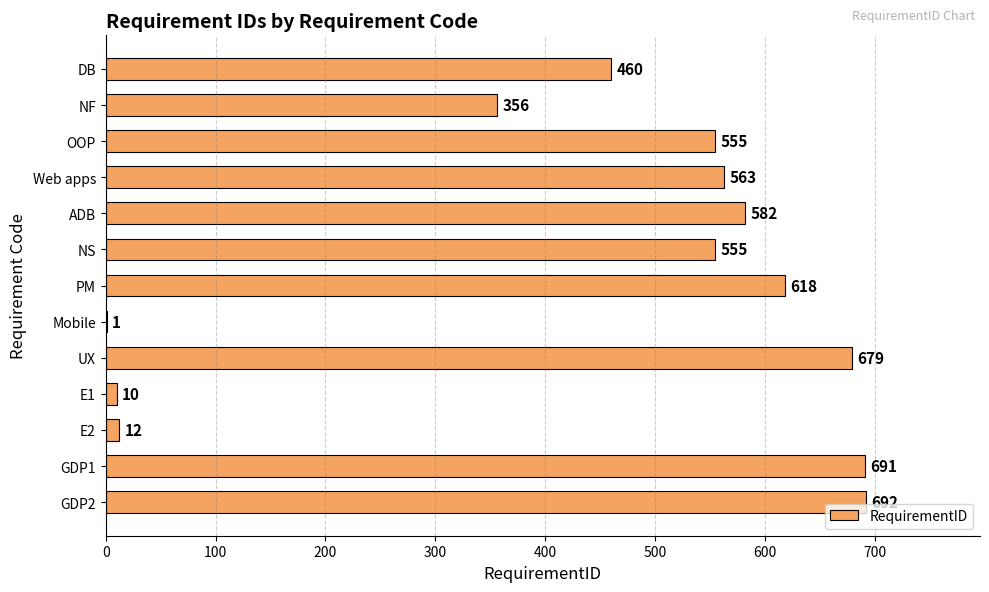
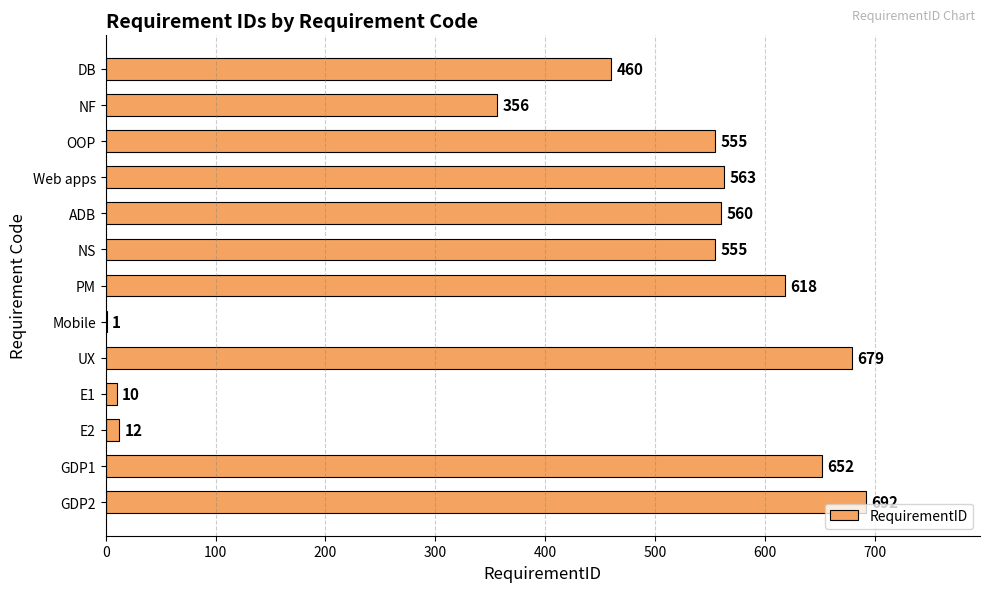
  {
    "DB": 460,
    "NF": 356,
    "OOP": 555,
    "Web apps": 563,
-   "ADB": 582,
+   "ADB": 560,
    "NS": 555,
    "PM": 618,
    "Mobile": 1,
    "UX": 679,
    "E1": 10,
    "E2": 12,
-   "GDP1": 691
+   "GDP1": 652
  }
